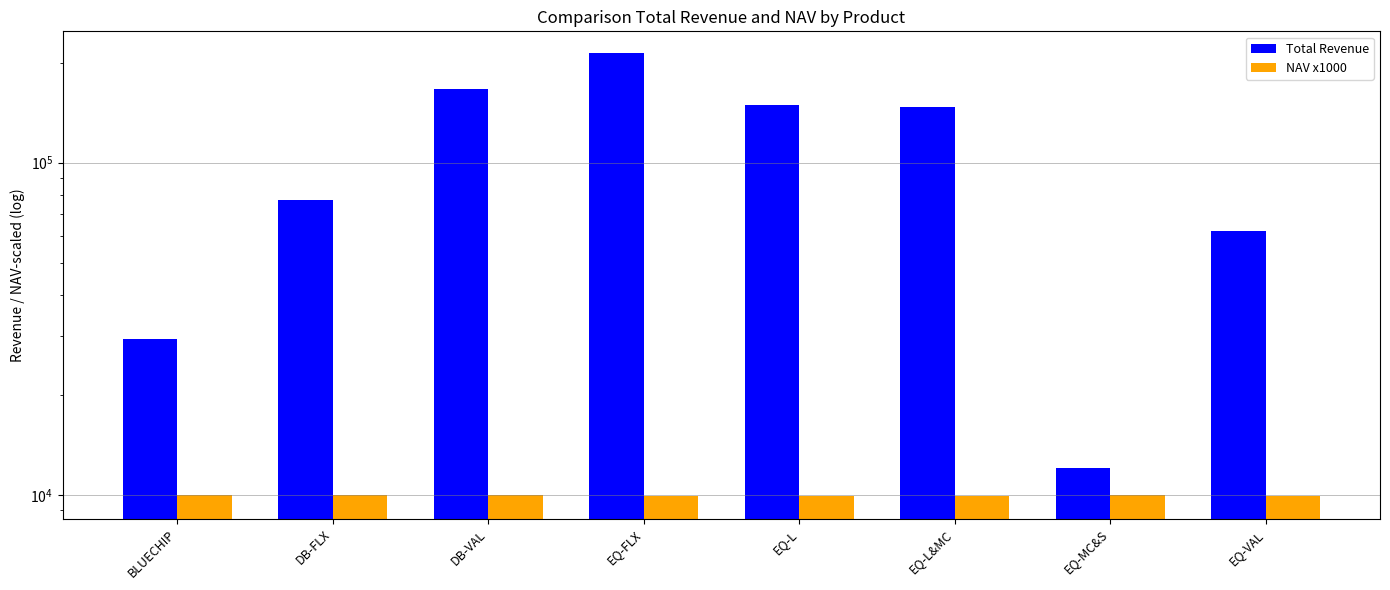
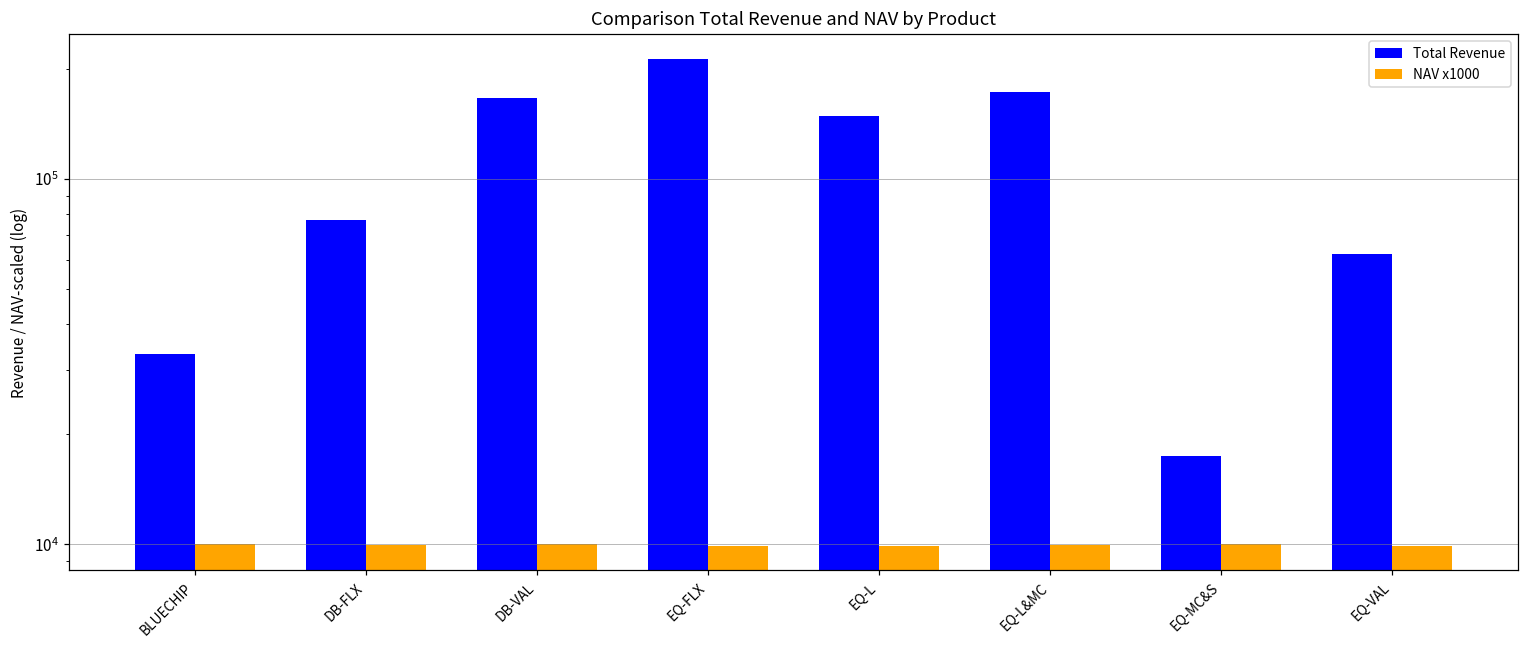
  {
    "Total Revenue": {
-     "BLUECHIP": 30000,
+     "BLUECHIP": 33000,
      "DB-FLX": 77000,
      "DB-VAL": 170000,
      "EQ-FLX": 210000,
      "EQ-L": 150000,
-     "EQ-L&MC": 150000,
-     "EQ-MC&S": 12000,
+     "EQ-L&MC": 170000,
+     "EQ-MC&S": 17000,
      "EQ-VAL": 62000
    },
    "NAV x1000": {
      "BLUECHIP": 10000,
      "DB-FLX": 10000,
      "DB-VAL": 10000,
      "EQ-FLX": 9900,
      "EQ-L": 9900,
      "EQ-L&MC": 9900,
      "EQ-MC&S": 10000,
      "EQ-VAL": 9900
    }
  }
